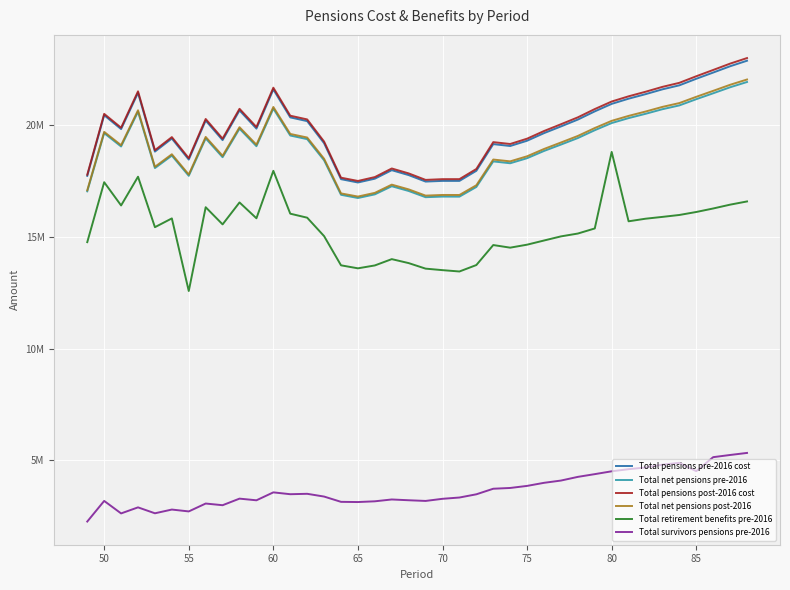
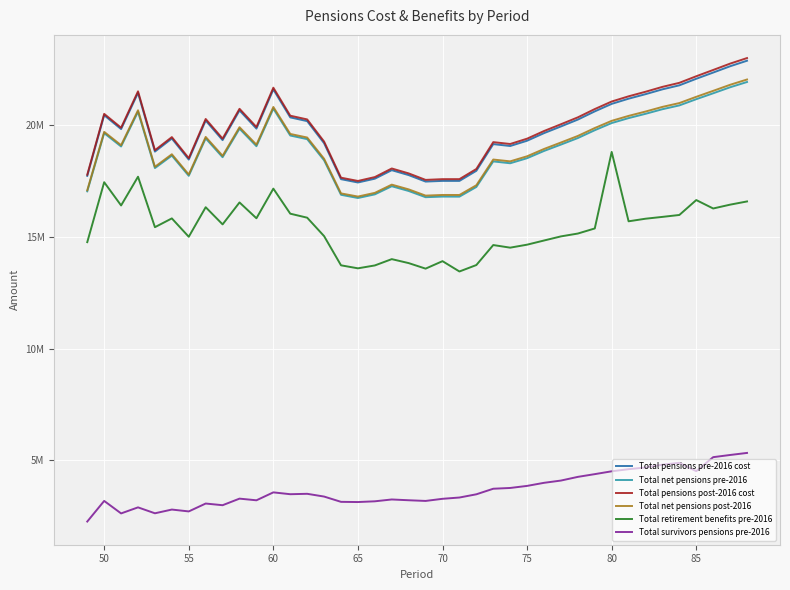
  {
    "Total pensions post-2016 cost": {
      "85": 22200000
    },
    "Total retirement benefits pre-2016": {
      "50": 17400000,
-     "55": 12600000,
-     "60": 17900000,
+     "55": 15000000,
+     "60": 17100000,
      "65": 13600000,
-     "70": 13500000,
+     "70": 13900000,
      "75": 14600000,
      "80": 18800000,
-     "85": 16100000
+     "85": 16600000
    },
    "Total survivors pensions pre-2016": {
      "50": 3200000,
      "55": 2700000,
      "60": 3600000,
      "65": 3100000,
      "70": 3300000,
      "75": 3900000,
      "80": 4500000
    }
  }
